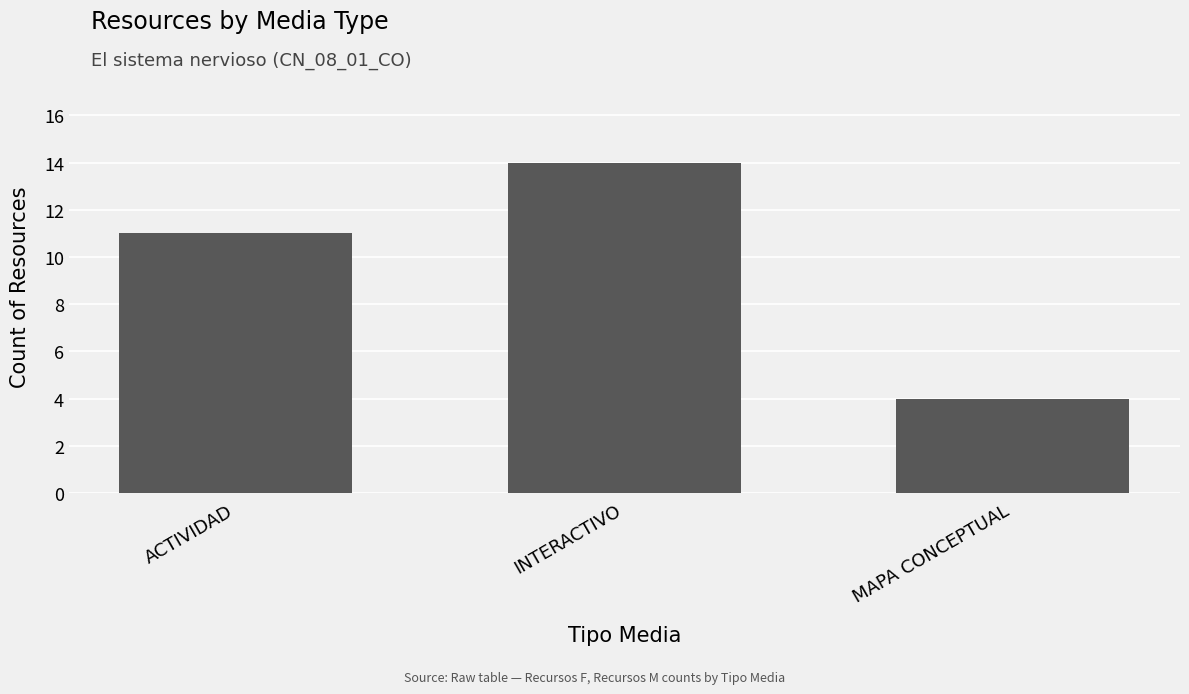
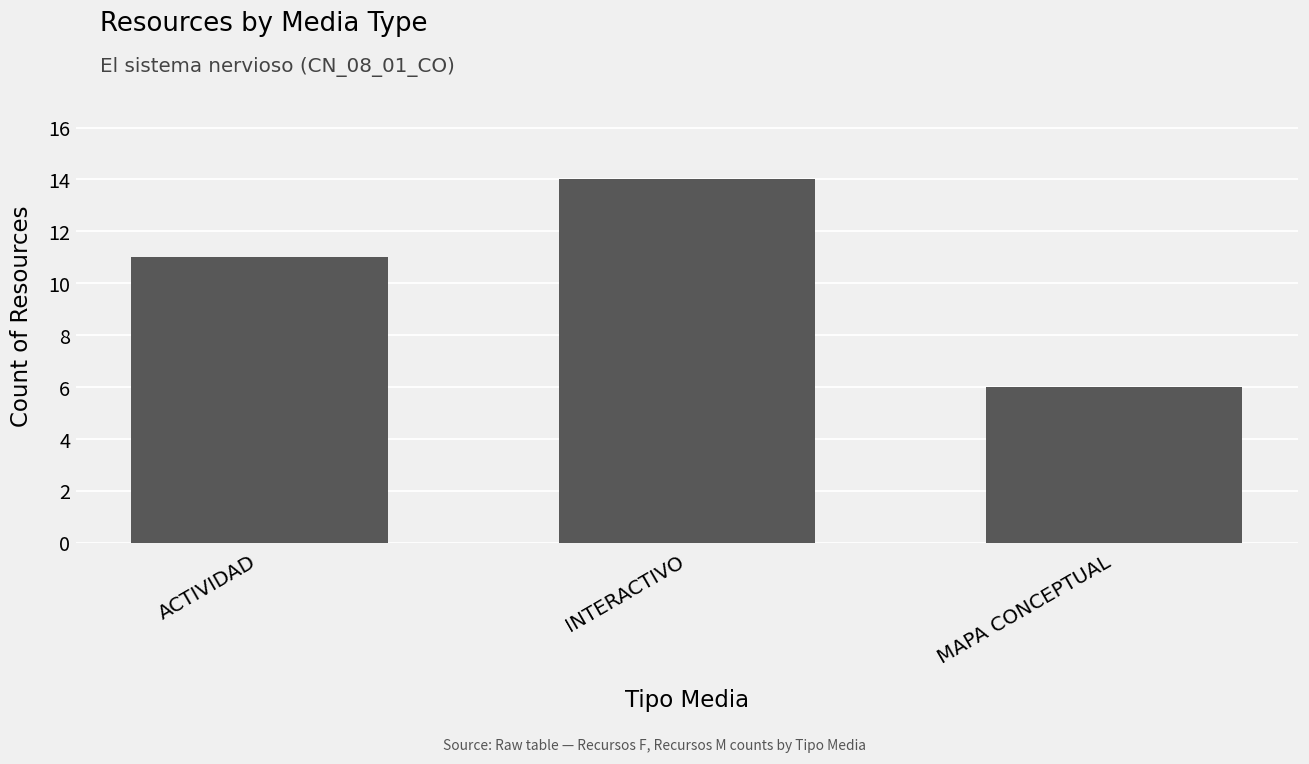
  {
    "ACTIVIDAD": 11,
    "INTERACTIVO": 14,
-   "MAPA CONCEPTUAL": 4
+   "MAPA CONCEPTUAL": 6
  }
